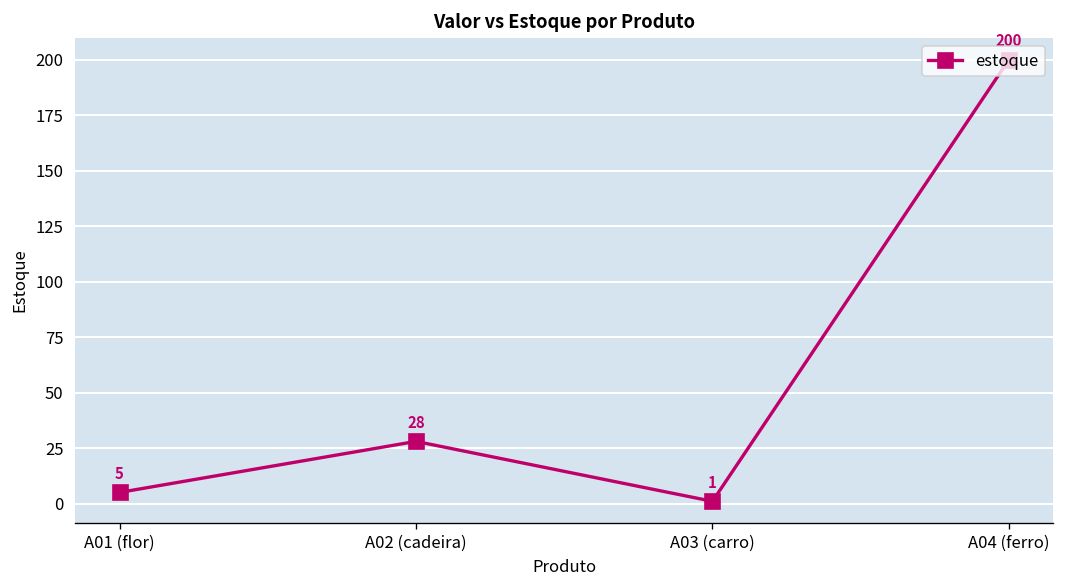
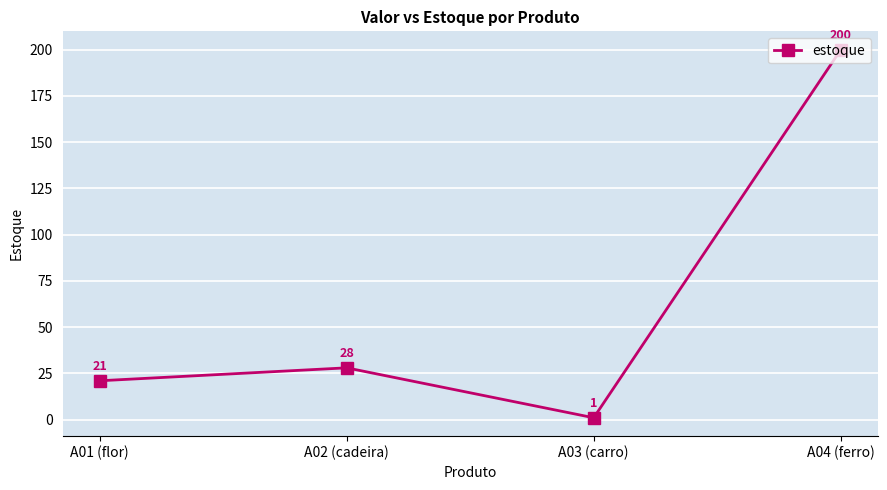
  {
-   "A01 (flor)": 5,
+   "A01 (flor)": 21,
    "A02 (cadeira)": 28,
    "A03 (carro)": 1
  }
